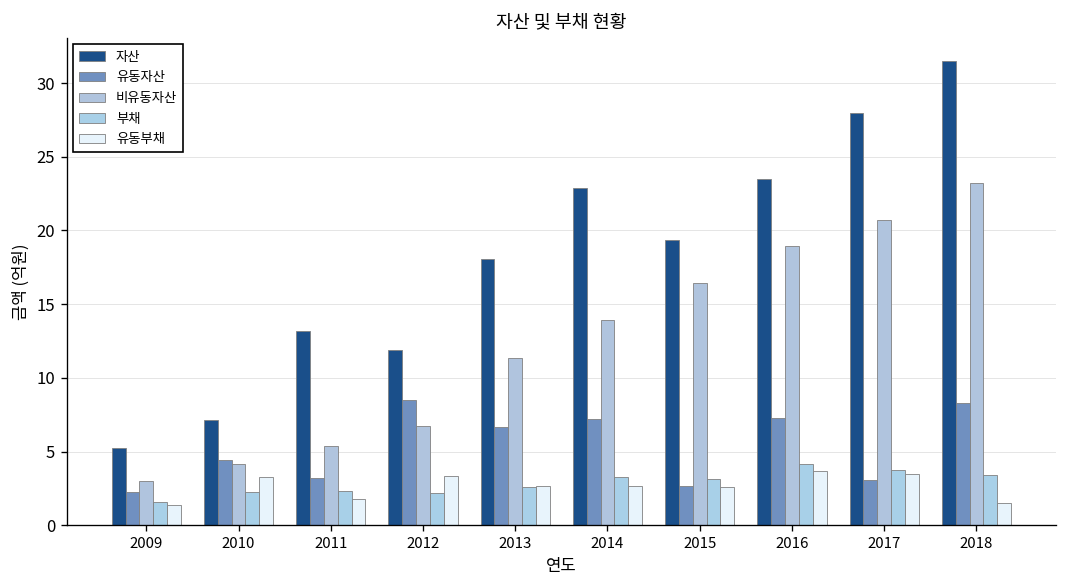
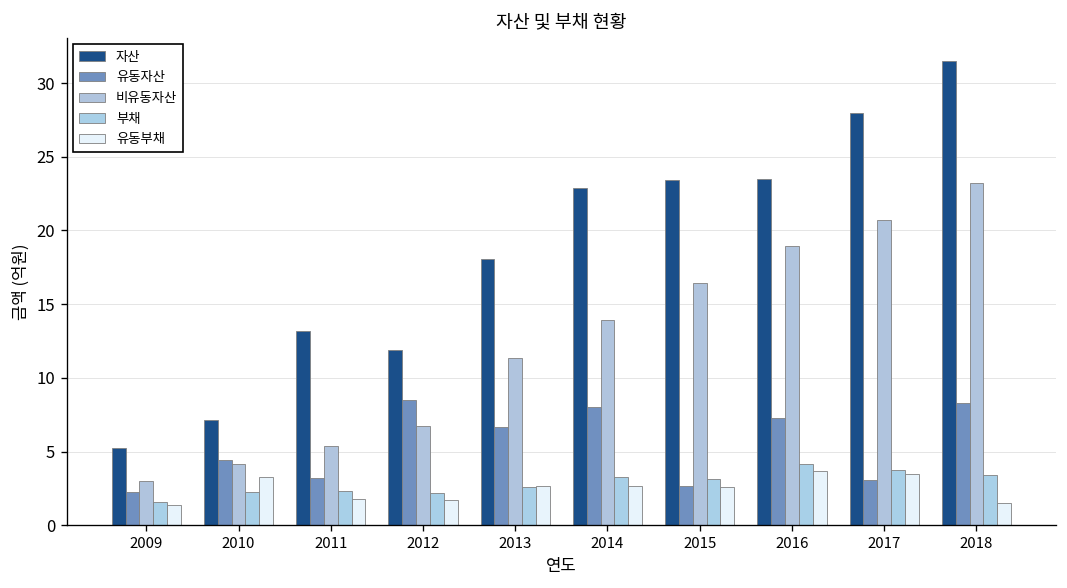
  {
    "자산": {
      "2009": 5.3,
      "2010": 7.1,
      "2011": 13.2,
      "2012": 11.9,
      "2013": 18.1,
      "2014": 22.9,
-     "2015": 19.3,
+     "2015": 23.4,
      "2016": 23.5,
      "2017": 28.0,
      "2018": 31.5
    },
    "유동자산": {
      "2009": 2.3,
      "2010": 4.5,
      "2011": 3.2,
      "2012": 8.5,
      "2013": 6.7,
-     "2014": 7.2,
+     "2014": 8.0,
      "2015": 2.6,
      "2016": 7.3,
      "2017": 3.0,
      "2018": 8.3
    },
    "유동부채": {
      "2009": 1.4,
      "2010": 3.3,
      "2011": 1.8,
-     "2012": 3.3,
+     "2012": 1.7,
      "2013": 2.7,
      "2014": 2.7,
      "2015": 2.6,
      "2016": 3.7,
      "2017": 3.5,
      "2018": 1.5
    }
  }
